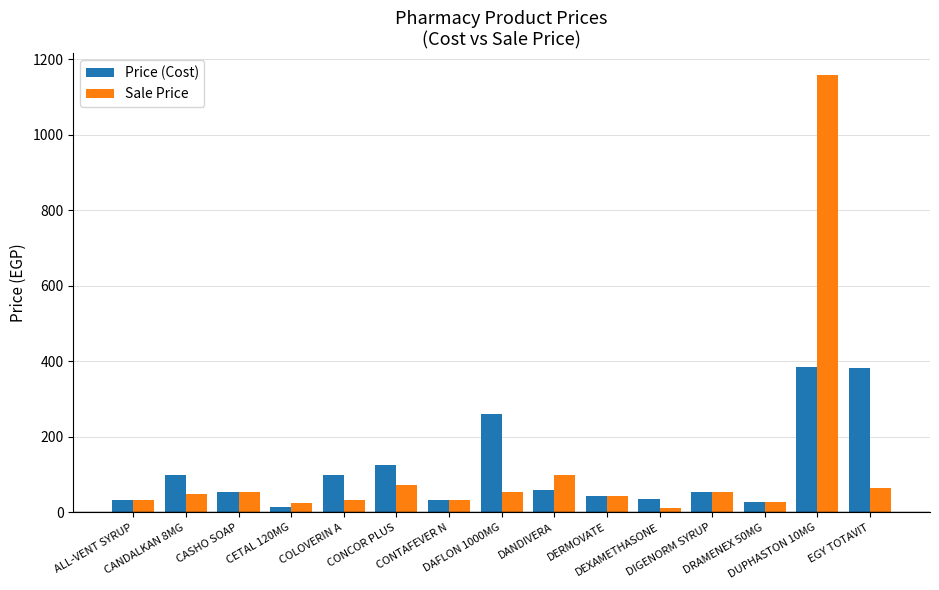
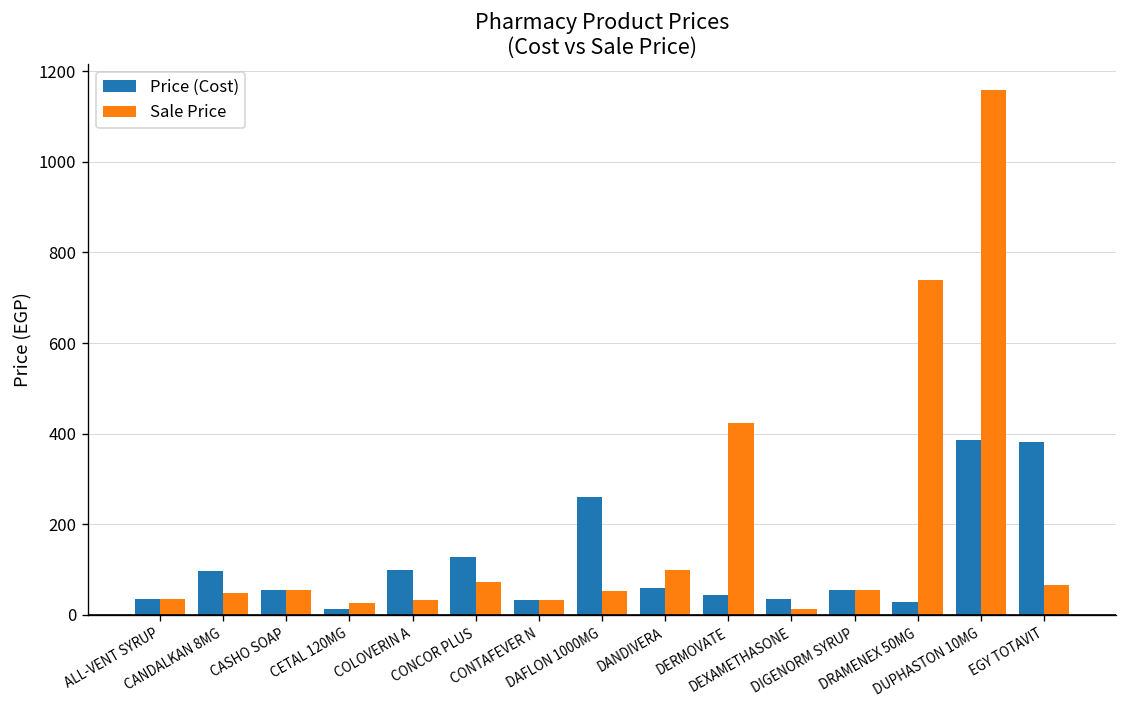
  {
    "Price (Cost)": {
      "ALL-VENT SYRUP": 30,
      "CANDALKAN 8MG": 100,
      "CASHO SOAP": 60,
      "CETAL 120MG": 10,
      "COLOVERIN A": 100,
      "CONCOR PLUS": 130,
      "CONTAFEVER N": 30,
      "DAFLON 1000MG": 260,
      "DANDIVERA": 60,
      "DERMOVATE": 40,
      "DEXAMETHASONE": 40,
      "DIGENORM SYRUP": 60,
      "DRAMENEX 50MG": 30,
      "DUPHASTON 10MG": 390,
      "EGY TOTAVIT": 380
    },
    "Sale Price": {
      "ALL-VENT SYRUP": 30,
      "CANDALKAN 8MG": 50,
      "CASHO SOAP": 60,
      "CETAL 120MG": 30,
      "COLOVERIN A": 30,
      "CONCOR PLUS": 70,
      "CONTAFEVER N": 30,
      "DAFLON 1000MG": 50,
      "DANDIVERA": 100,
-     "DERMOVATE": 40,
+     "DERMOVATE": 420,
      "DEXAMETHASONE": 10,
      "DIGENORM SYRUP": 60,
-     "DRAMENEX 50MG": 30,
+     "DRAMENEX 50MG": 740,
      "DUPHASTON 10MG": 1160,
      "EGY TOTAVIT": 70
    }
  }
